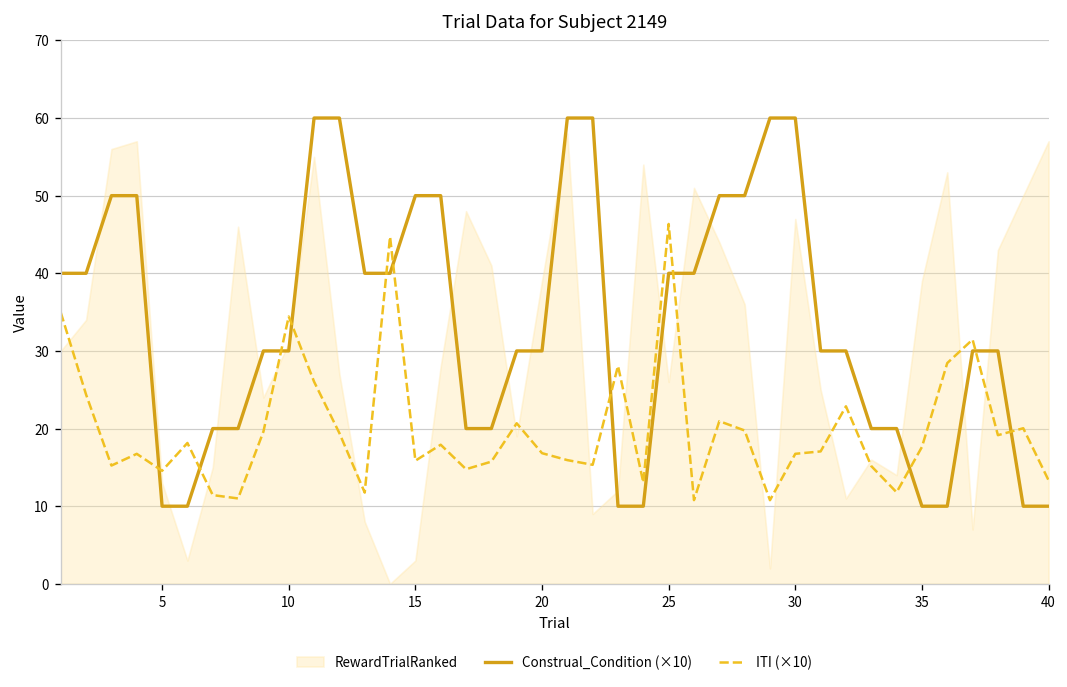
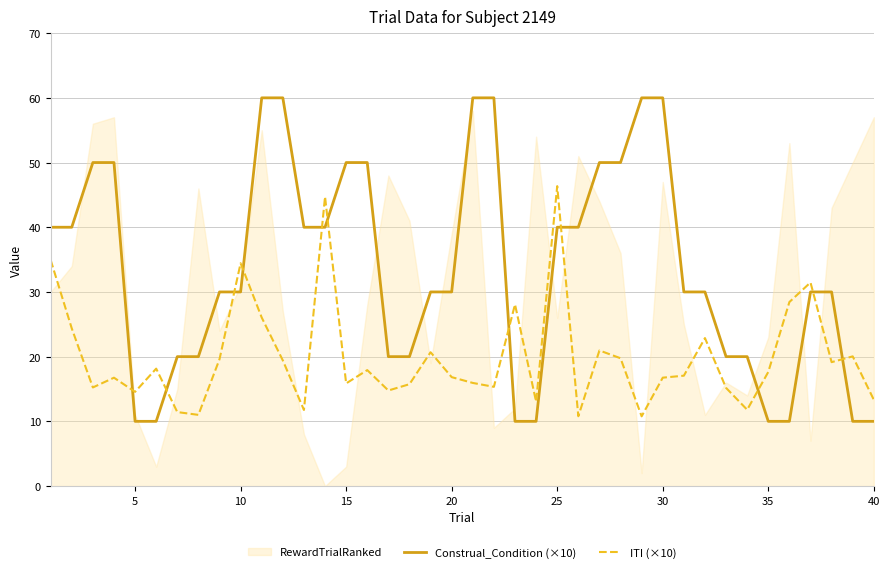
  {
    "RewardTrialRanked": {
-     "5": 13,
+     "5": 11,
      "10": 31,
      "15": 3,
      "20": 39,
      "25": 26,
      "30": 47,
-     "35": 39,
+     "35": 23,
      "40": 57
    }
  }
